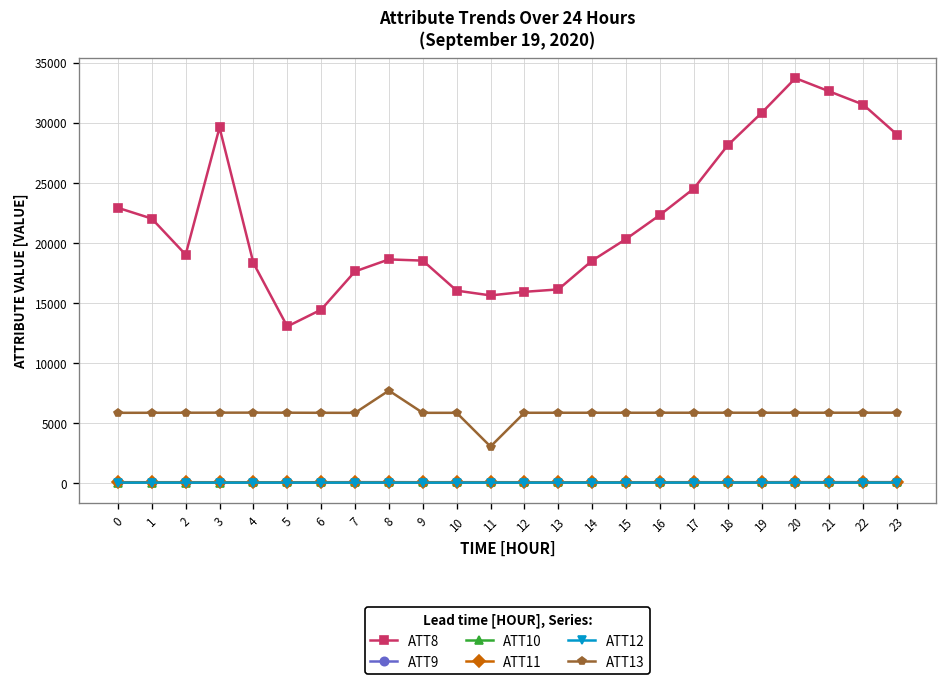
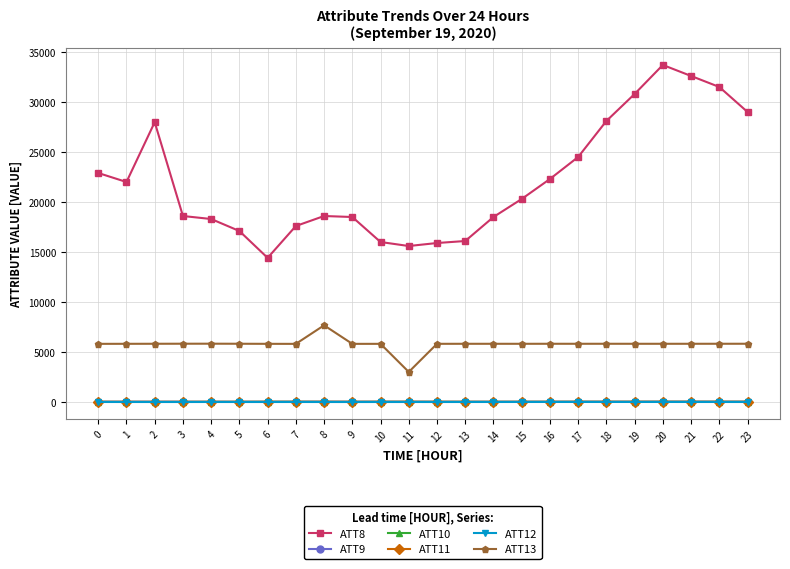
  {
    "ATT8": {
      "0": 22900,
      "1": 22000,
-     "2": 19000,
-     "3": 29600,
+     "2": 28000,
+     "3": 18600,
      "4": 18300,
-     "5": 13000,
+     "5": 17100,
      "6": 14400,
      "7": 17600,
      "8": 18600,
      "9": 18500,
      "10": 16000,
      "11": 15600,
      "12": 15900,
      "13": 16100,
      "14": 18500,
      "15": 20300,
      "16": 22300,
      "17": 24500,
      "18": 28100,
      "19": 30800,
      "20": 33700,
      "21": 32600,
      "22": 31500,
      "23": 29000
    },
    "ATT13": {
      "0": 5800,
      "1": 5800,
      "2": 5800,
      "3": 5800,
      "4": 5800,
      "5": 5800,
      "6": 5800,
      "7": 5800,
      "8": 7700,
      "9": 5800,
      "10": 5800,
      "11": 3000,
      "12": 5800,
      "13": 5800,
      "14": 5800,
      "15": 5800,
      "16": 5800,
      "17": 5800,
      "18": 5800,
      "19": 5800,
      "20": 5800,
      "21": 5800,
      "22": 5800,
      "23": 5800
    }
  }
